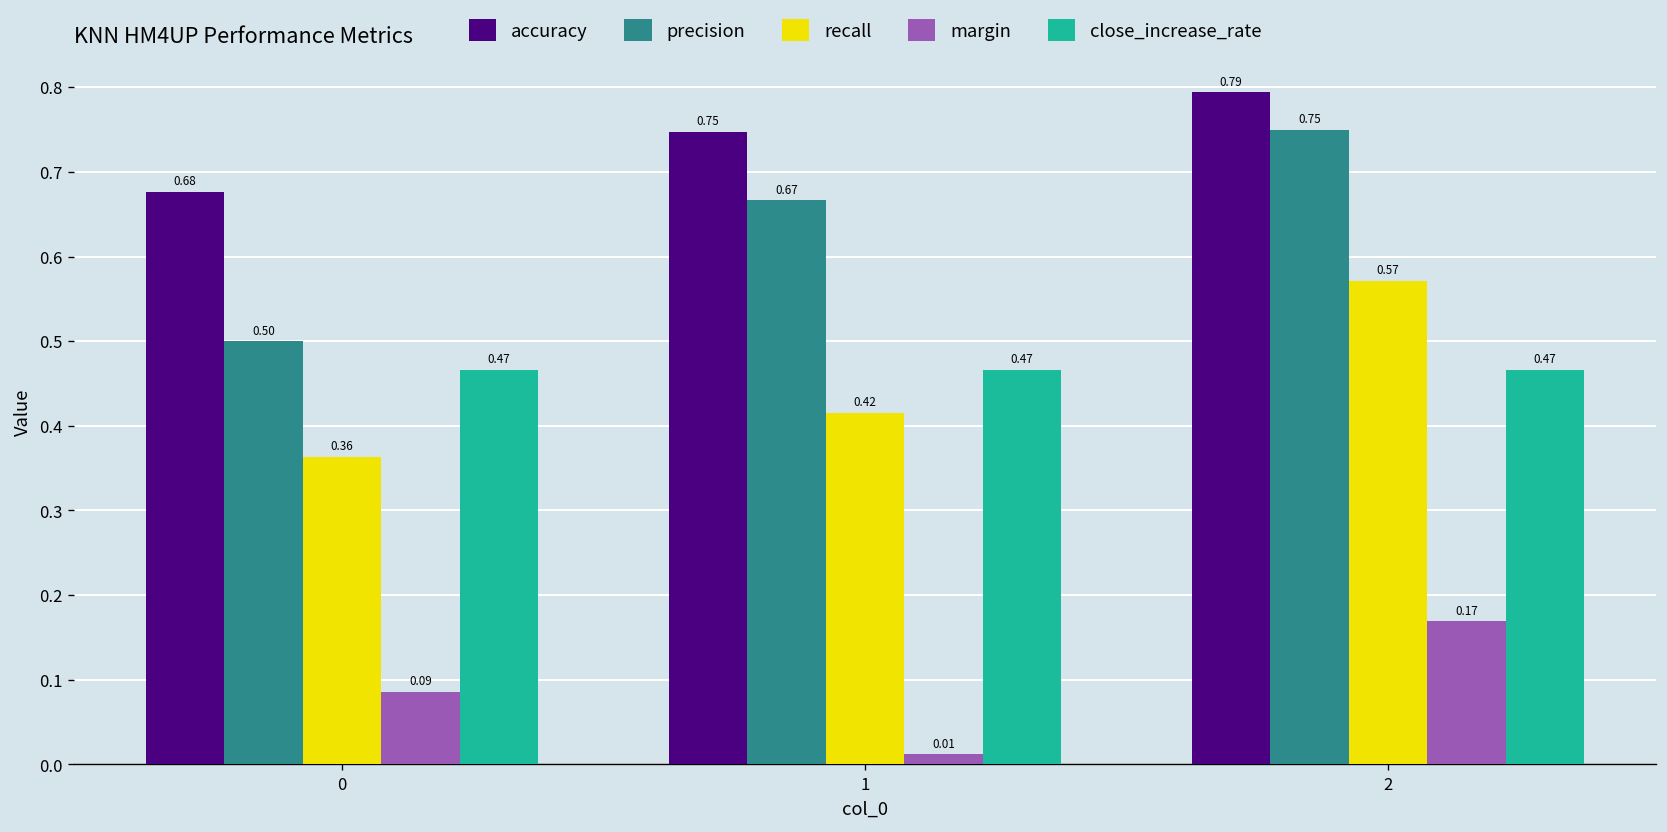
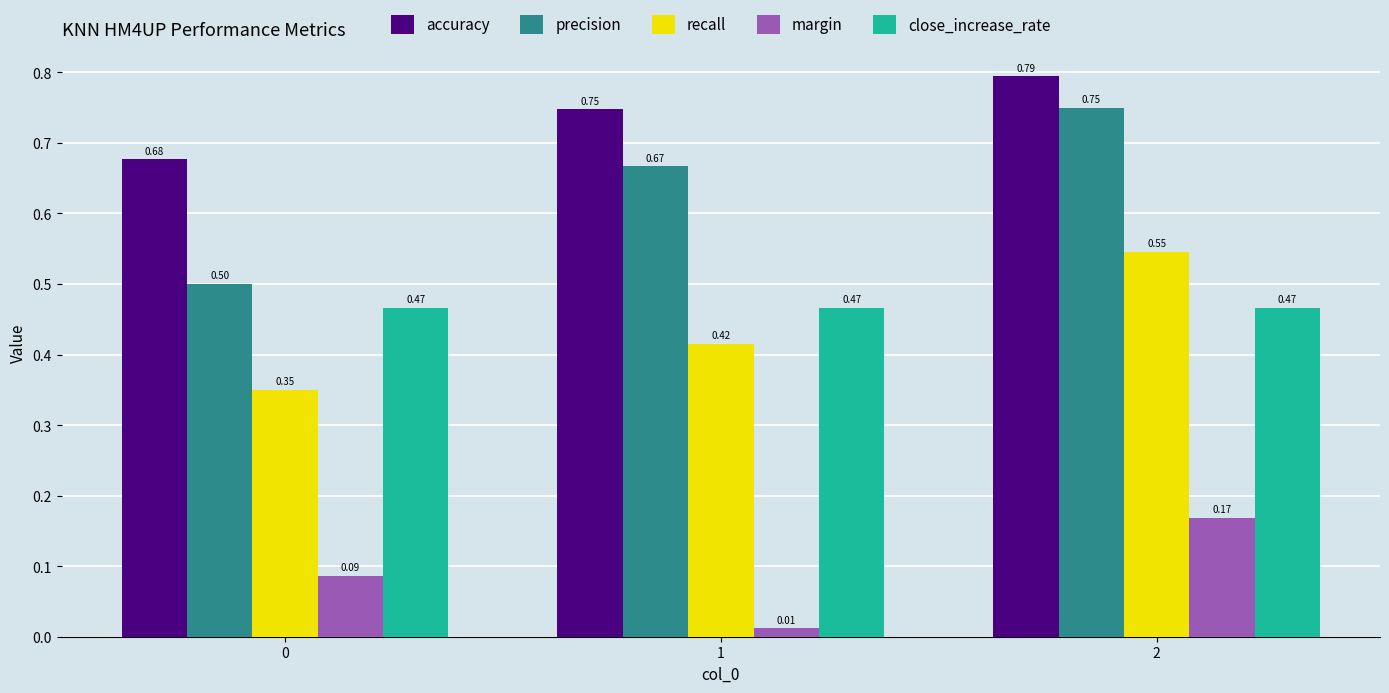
  {
    "accuracy": {
      "0": 0.68,
      "1": 0.75,
      "2": 0.79
    },
    "recall": {
-     "0": 0.36,
+     "0": 0.35,
      "1": 0.42,
-     "2": 0.57
+     "2": 0.55
    },
    "margin": {
      "0": 0.09,
      "1": 0.01,
      "2": 0.17
    }
  }
